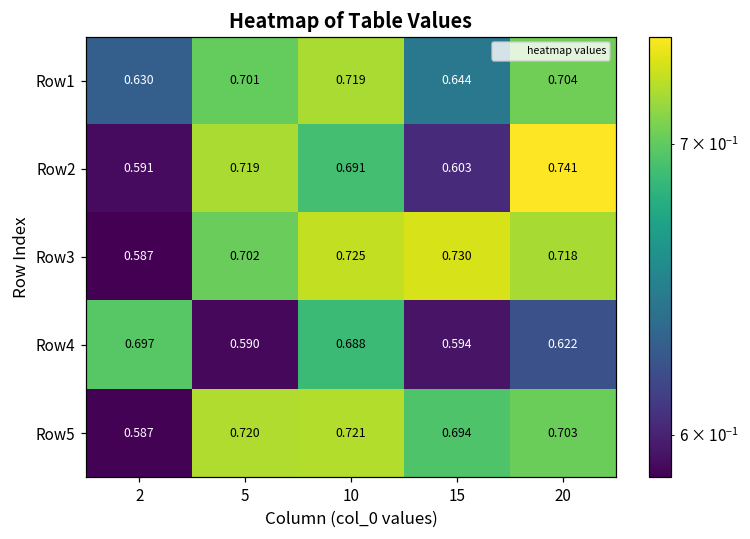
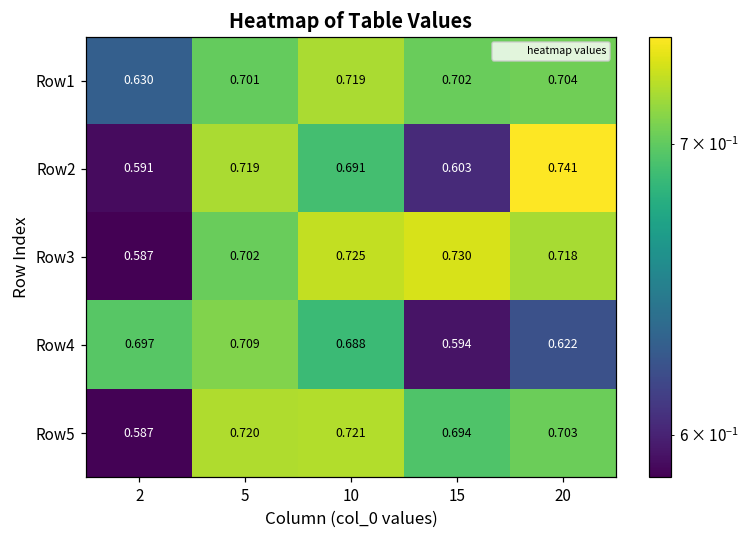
  {
    "Row1": {
      "2": 0.630,
      "5": 0.701,
      "10": 0.719,
-     "15": 0.644,
+     "15": 0.702,
      "20": 0.704
    },
    "Row2": {
      "2": 0.591,
      "5": 0.719,
      "10": 0.691,
      "15": 0.603,
      "20": 0.741
    },
    "Row3": {
      "2": 0.587,
      "5": 0.702,
      "10": 0.725,
      "15": 0.730,
      "20": 0.718
    },
    "Row4": {
      "2": 0.697,
-     "5": 0.590,
+     "5": 0.709,
      "10": 0.688,
      "15": 0.594,
      "20": 0.622
    },
    "Row5": {
      "2": 0.587,
      "5": 0.720,
      "10": 0.721,
      "15": 0.694,
      "20": 0.703
    }
  }
